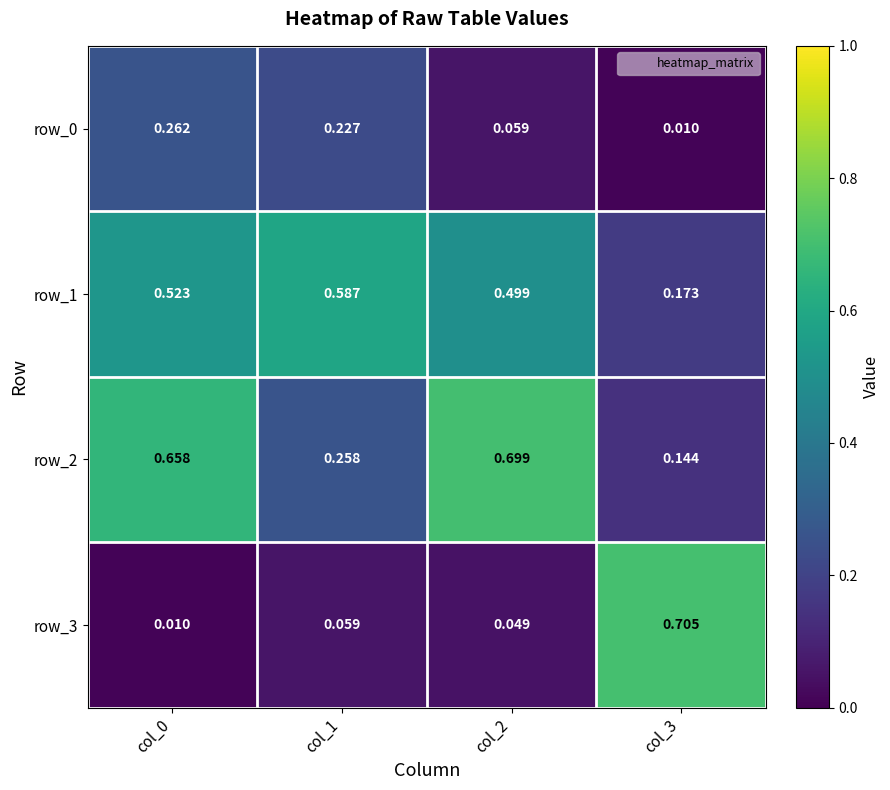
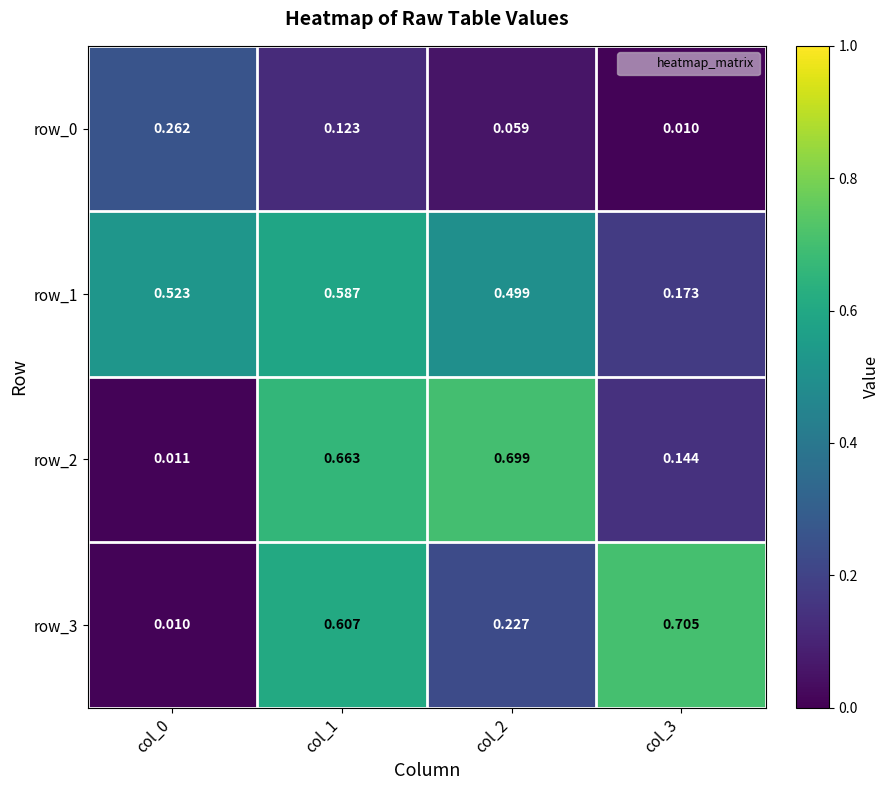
  {
    "row_0": {
      "col_0": 0.262,
-     "col_1": 0.227,
+     "col_1": 0.123,
      "col_2": 0.059,
      "col_3": 0.010
    },
    "row_1": {
      "col_0": 0.523,
      "col_1": 0.587,
      "col_2": 0.499,
      "col_3": 0.173
    },
    "row_2": {
-     "col_0": 0.658,
-     "col_1": 0.258,
+     "col_0": 0.011,
+     "col_1": 0.663,
      "col_2": 0.699,
      "col_3": 0.144
    },
    "row_3": {
      "col_0": 0.010,
-     "col_1": 0.059,
-     "col_2": 0.049,
+     "col_1": 0.607,
+     "col_2": 0.227,
      "col_3": 0.705
    }
  }
